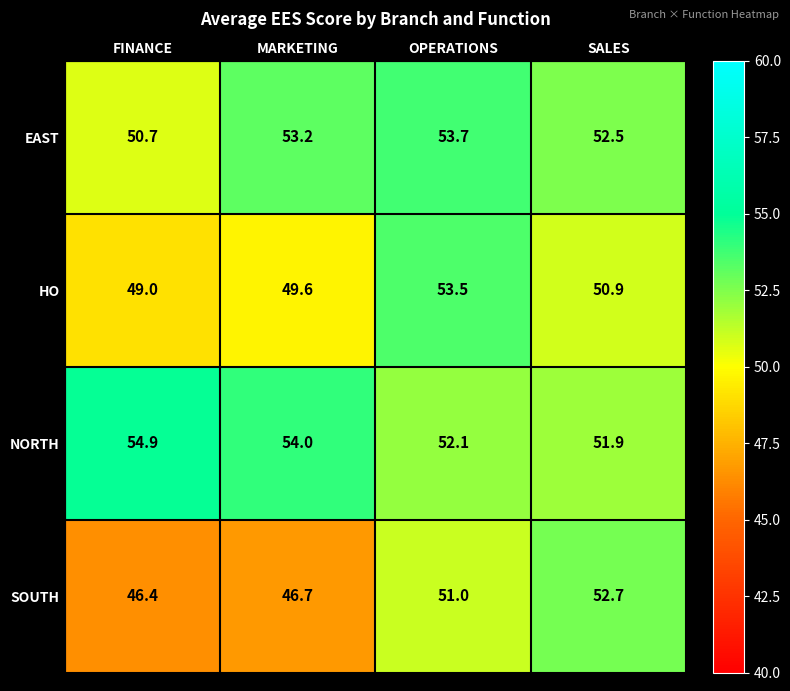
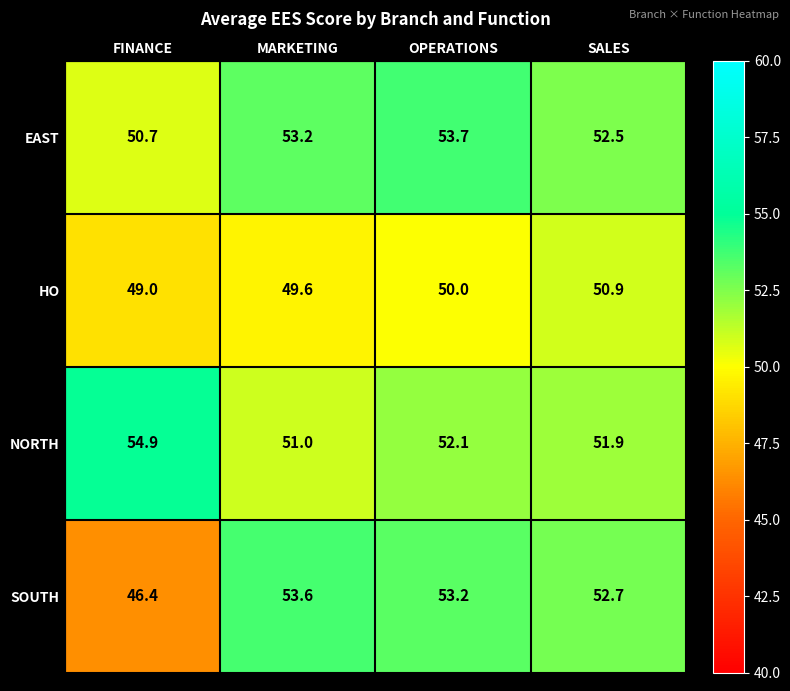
  {
    "EAST": {
      "FINANCE": 50.7,
      "MARKETING": 53.2,
      "OPERATIONS": 53.7,
      "SALES": 52.5
    },
    "HO": {
      "FINANCE": 49.0,
      "MARKETING": 49.6,
-     "OPERATIONS": 53.5,
+     "OPERATIONS": 50.0,
      "SALES": 50.9
    },
    "NORTH": {
      "FINANCE": 54.9,
-     "MARKETING": 54.0,
+     "MARKETING": 51.0,
      "OPERATIONS": 52.1,
      "SALES": 51.9
    },
    "SOUTH": {
      "FINANCE": 46.4,
-     "MARKETING": 46.7,
-     "OPERATIONS": 51.0,
+     "MARKETING": 53.6,
+     "OPERATIONS": 53.2,
      "SALES": 52.7
    }
  }
